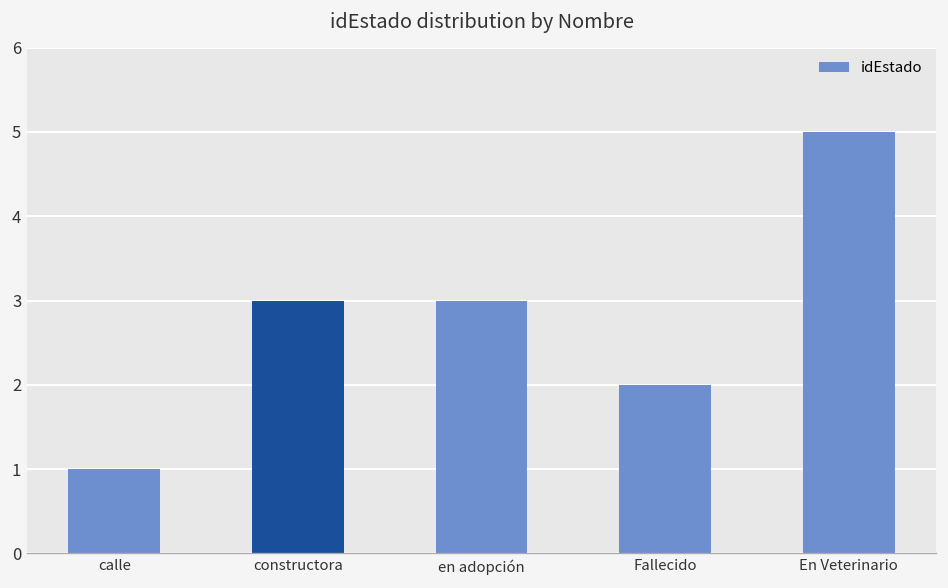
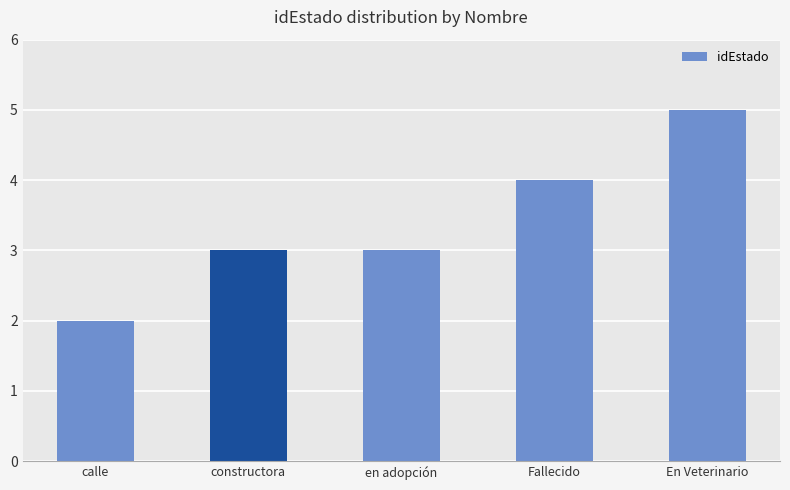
  {
-   "calle": 1,
+   "calle": 2,
    "constructora": 3,
    "en adopción": 3,
-   "Fallecido": 2,
+   "Fallecido": 4,
    "En Veterinario": 5
  }
